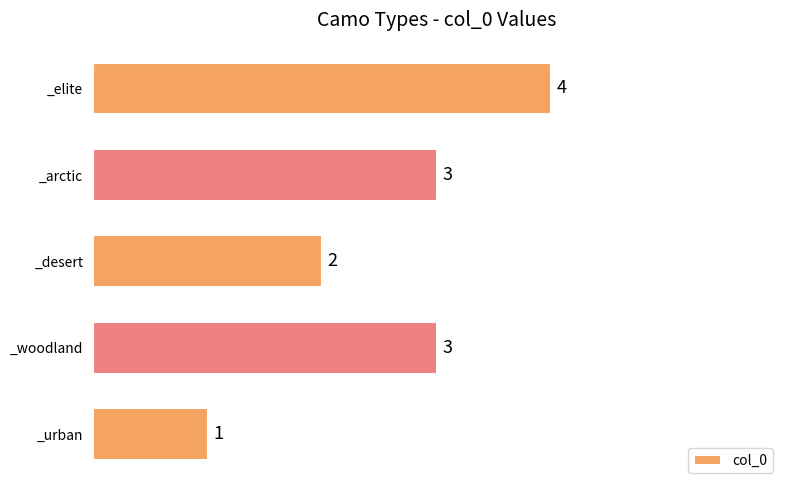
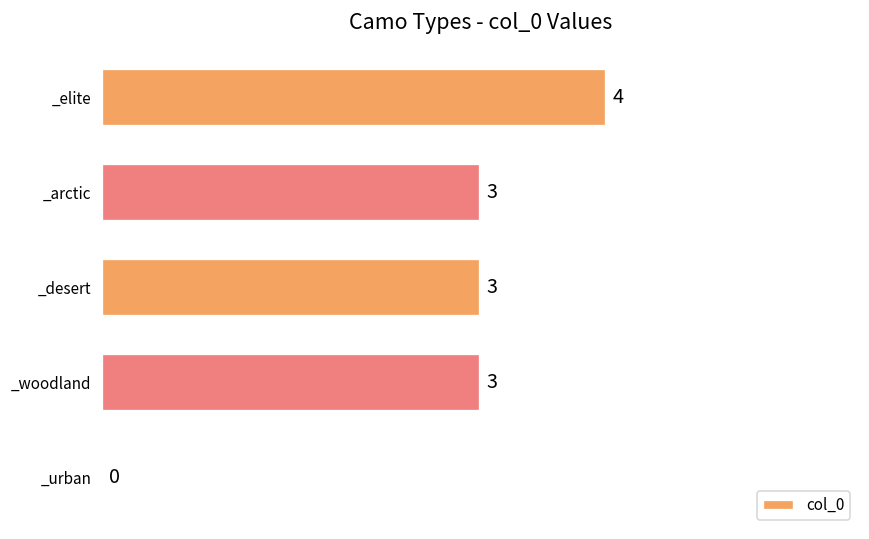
  {
    "_elite": 4,
    "_arctic": 3,
-   "_desert": 2,
+   "_desert": 3,
    "_woodland": 3,
-   "_urban": 1
+   "_urban": 0
  }
